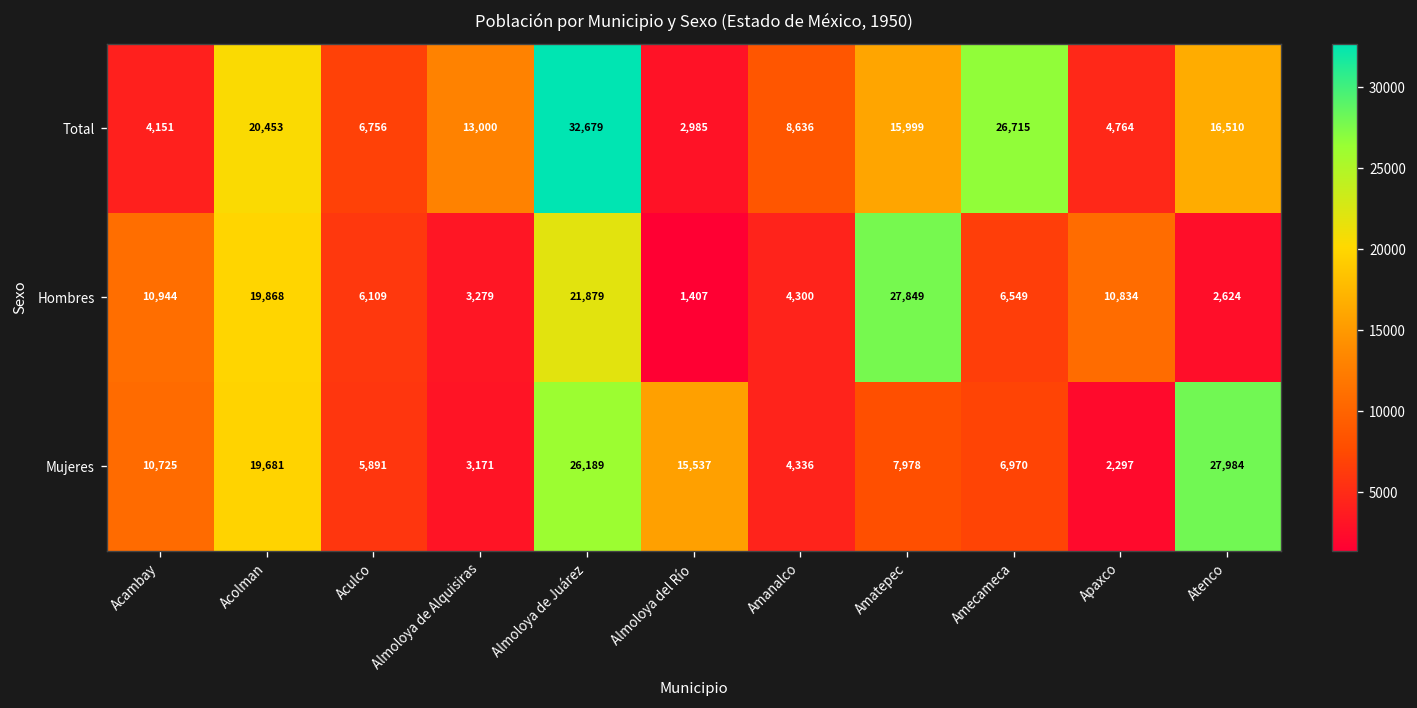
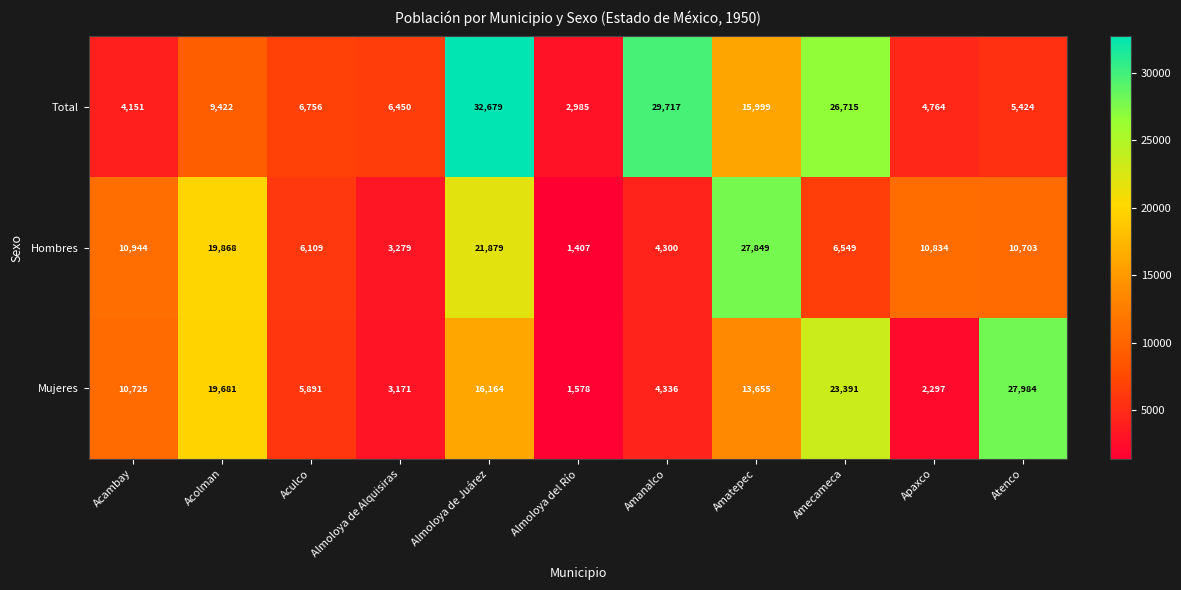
  {
    "Total": {
      "Acambay": "4,151",
-     "Acolman": "20,453",
+     "Acolman": "9,422",
      "Aculco": "6,756",
-     "Almoloya de Alquisiras": "13,000",
+     "Almoloya de Alquisiras": "6,450",
      "Almoloya de Juárez": "32,679",
      "Almoloya del Río": "2,985",
-     "Amanalco": "8,636",
+     "Amanalco": "29,717",
      "Amatepec": "15,999",
      "Amecameca": "26,715",
      "Apaxco": "4,764",
-     "Atenco": "16,510"
+     "Atenco": "5,424"
    },
    "Hombres": {
      "Acambay": "10,944",
      "Acolman": "19,868",
      "Aculco": "6,109",
      "Almoloya de Alquisiras": "3,279",
      "Almoloya de Juárez": "21,879",
      "Almoloya del Río": "1,407",
      "Amanalco": "4,300",
      "Amatepec": "27,849",
      "Amecameca": "6,549",
      "Apaxco": "10,834",
-     "Atenco": "2,624"
+     "Atenco": "10,703"
    },
    "Mujeres": {
      "Acambay": "10,725",
      "Acolman": "19,681",
      "Aculco": "5,891",
      "Almoloya de Alquisiras": "3,171",
-     "Almoloya de Juárez": "26,189",
-     "Almoloya del Río": "15,537",
+     "Almoloya de Juárez": "16,164",
+     "Almoloya del Río": "1,578",
      "Amanalco": "4,336",
-     "Amatepec": "7,978",
-     "Amecameca": "6,970",
+     "Amatepec": "13,655",
+     "Amecameca": "23,391",
      "Apaxco": "2,297",
      "Atenco": "27,984"
    }
  }
